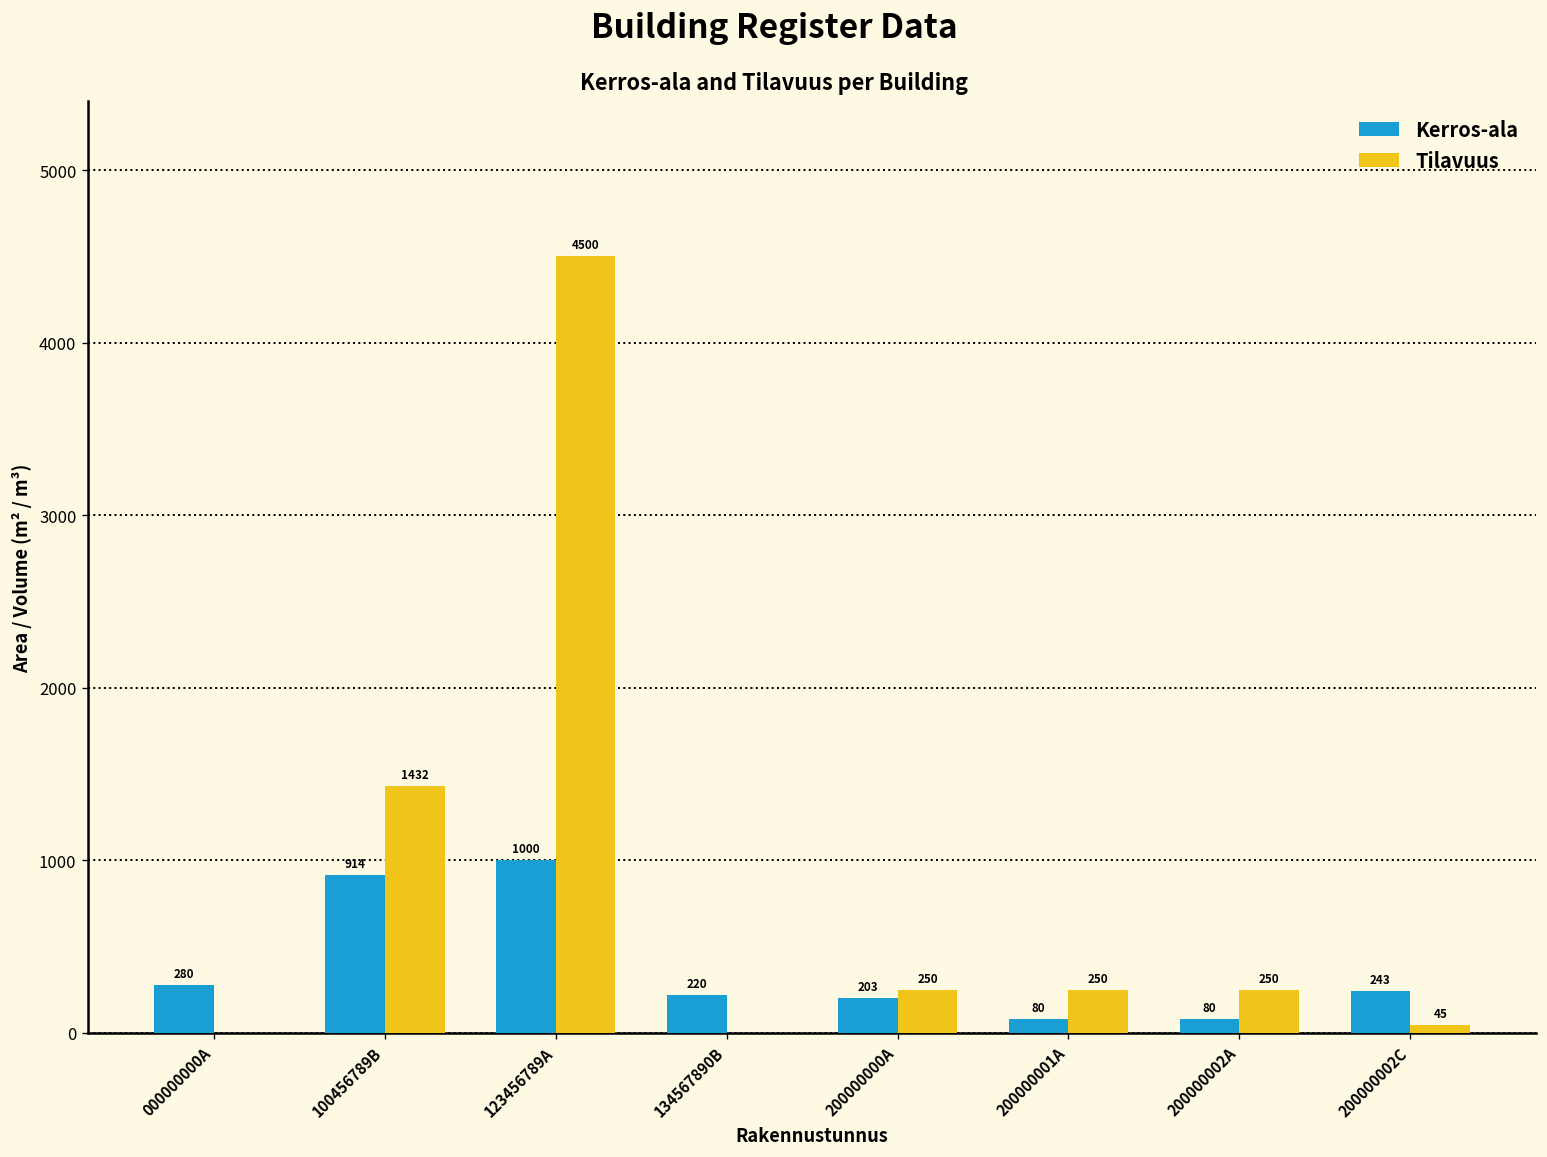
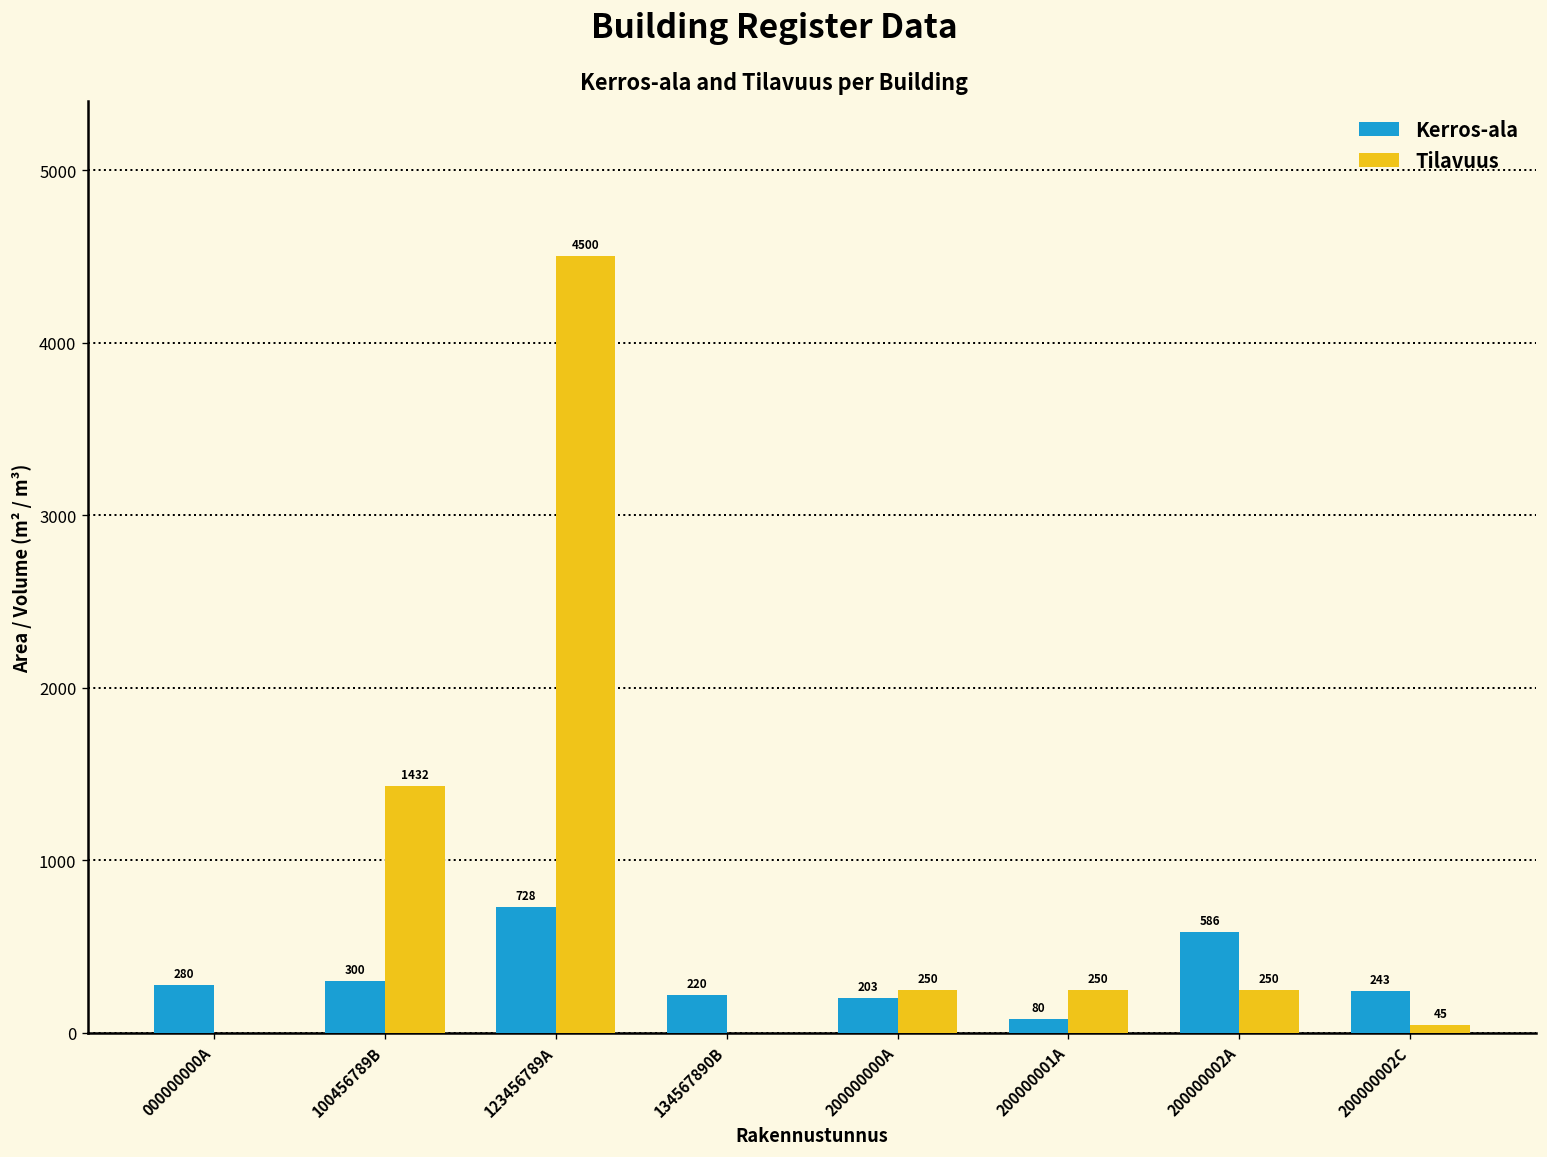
  {
    "Kerros-ala": {
      "000000000A": 280,
-     "100456789B": 914,
-     "123456789A": 1000,
+     "100456789B": 300,
+     "123456789A": 728,
      "134567890B": 220,
      "200000000A": 203,
      "200000001A": 80,
-     "200000002A": 80,
+     "200000002A": 586,
      "200000002C": 243
    },
    "Tilavuus": {
      "100456789B": 1432,
      "123456789A": 4500,
      "200000000A": 250,
      "200000001A": 250,
      "200000002A": 250,
      "200000002C": 45
    }
  }
